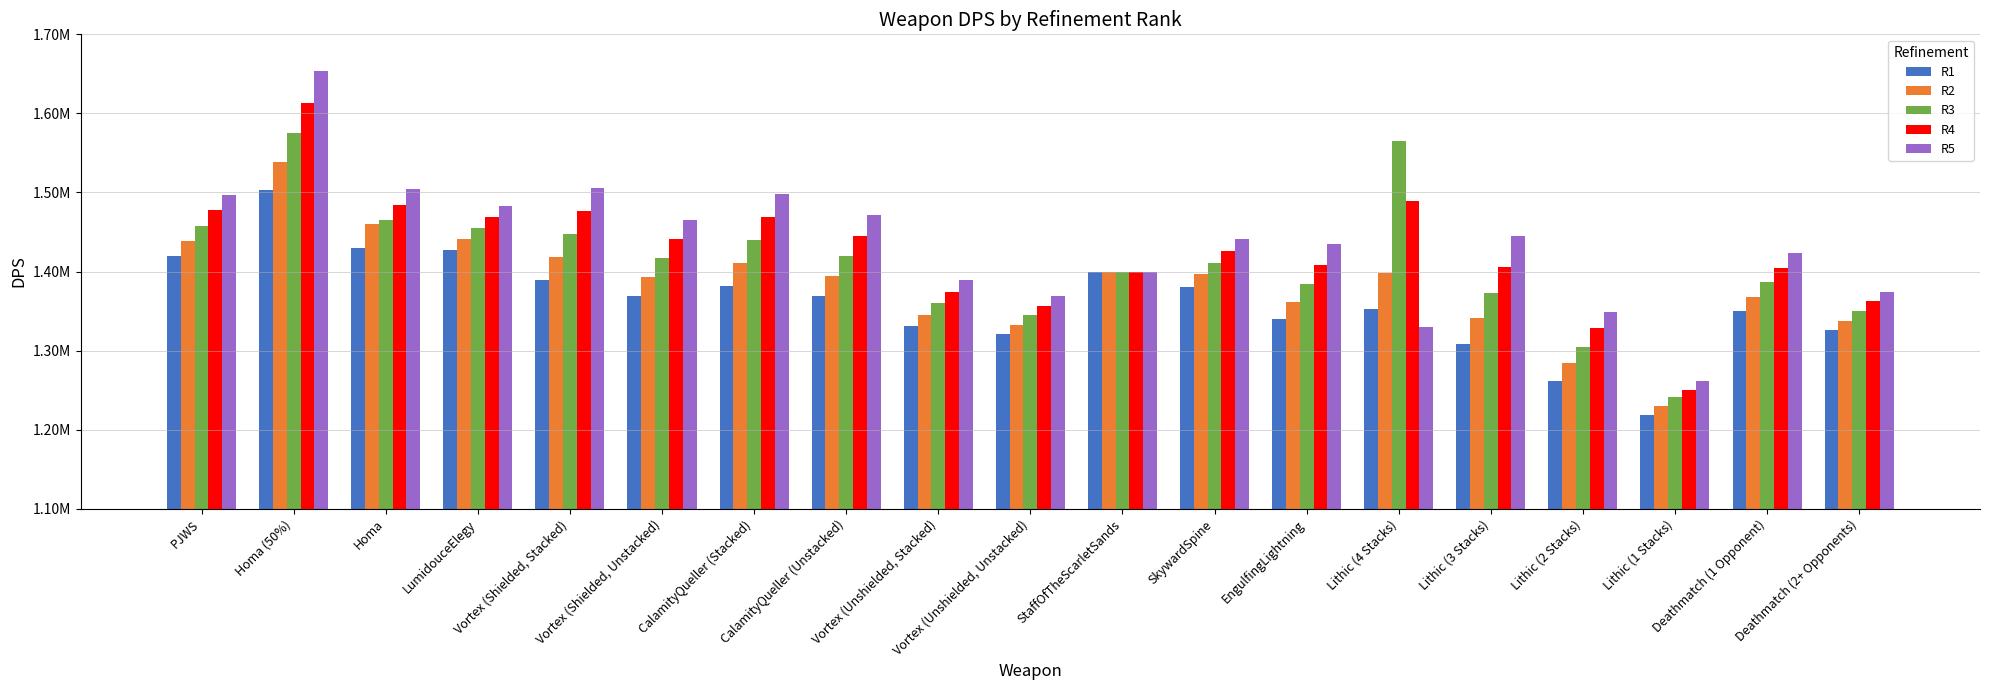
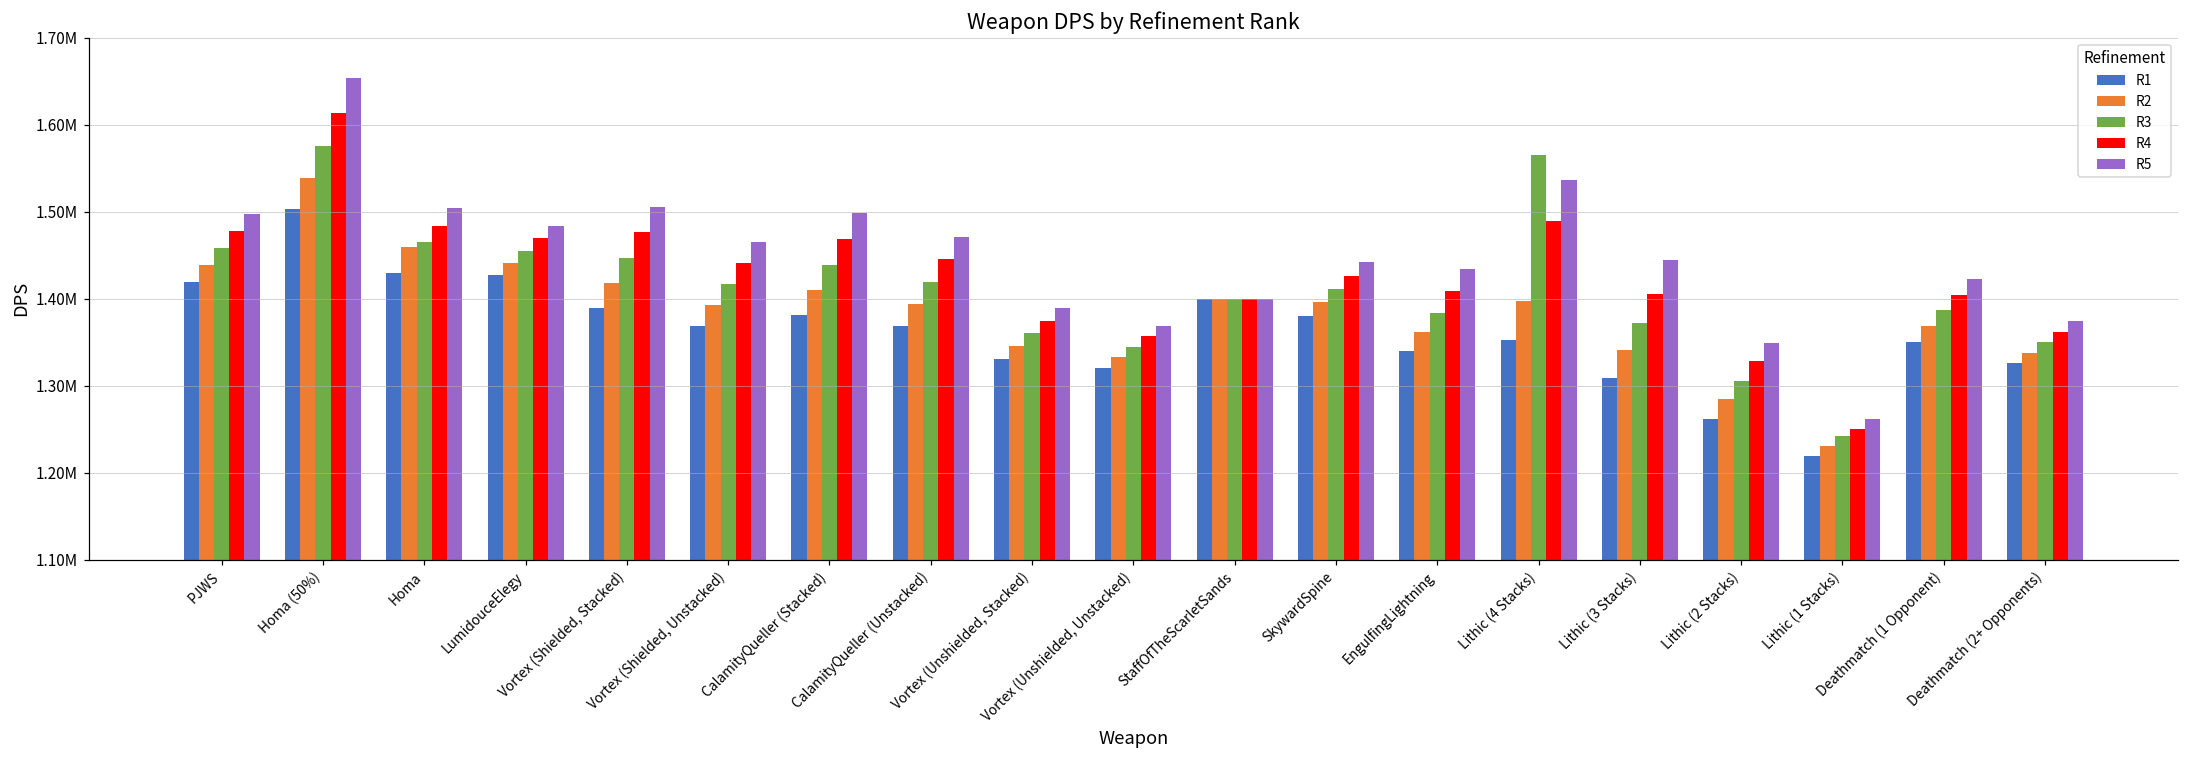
  {
    "R1": {
      "PJWS": 1420000,
      "Homa (50%)": 1500000,
      "Homa": 1430000,
      "LumidouceElegy": 1430000,
      "Vortex (Shielded, Stacked)": 1390000,
      "Vortex (Shielded, Unstacked)": 1370000,
      "CalamityQueller (Stacked)": 1380000,
      "CalamityQueller (Unstacked)": 1370000,
      "Vortex (Unshielded, Stacked)": 1330000,
      "Vortex (Unshielded, Unstacked)": 1320000,
      "StaffOfTheScarletSands": 1400000,
      "SkywardSpine": 1380000,
      "EngulfingLightning": 1340000,
      "Lithic (4 Stacks)": 1350000,
      "Lithic (3 Stacks)": 1310000,
      "Lithic (2 Stacks)": 1260000,
      "Lithic (1 Stacks)": 1220000,
      "Deathmatch (1 Opponent)": 1350000,
      "Deathmatch (2+ Opponents)": 1330000
    },
    "R2": {
      "PJWS": 1440000,
      "Homa (50%)": 1540000,
      "Homa": 1460000,
      "LumidouceElegy": 1440000,
      "Vortex (Shielded, Stacked)": 1420000,
      "Vortex (Shielded, Unstacked)": 1390000,
      "CalamityQueller (Stacked)": 1410000,
      "CalamityQueller (Unstacked)": 1390000,
      "Vortex (Unshielded, Stacked)": 1350000,
      "Vortex (Unshielded, Unstacked)": 1330000,
      "StaffOfTheScarletSands": 1400000,
      "SkywardSpine": 1400000,
      "EngulfingLightning": 1360000,
      "Lithic (4 Stacks)": 1400000,
      "Lithic (3 Stacks)": 1340000,
      "Lithic (2 Stacks)": 1280000,
      "Lithic (1 Stacks)": 1230000,
      "Deathmatch (1 Opponent)": 1370000,
      "Deathmatch (2+ Opponents)": 1340000
    },
    "R3": {
      "PJWS": 1460000,
      "Homa (50%)": 1580000,
      "Homa": 1460000,
      "LumidouceElegy": 1460000,
      "Vortex (Shielded, Stacked)": 1450000,
      "Vortex (Shielded, Unstacked)": 1420000,
      "CalamityQueller (Stacked)": 1440000,
      "CalamityQueller (Unstacked)": 1420000,
      "Vortex (Unshielded, Stacked)": 1360000,
      "Vortex (Unshielded, Unstacked)": 1340000,
      "StaffOfTheScarletSands": 1400000,
      "SkywardSpine": 1410000,
      "EngulfingLightning": 1380000,
      "Lithic (4 Stacks)": 1570000,
      "Lithic (3 Stacks)": 1370000,
      "Lithic (2 Stacks)": 1310000,
      "Lithic (1 Stacks)": 1240000,
      "Deathmatch (1 Opponent)": 1390000,
      "Deathmatch (2+ Opponents)": 1350000
    },
    "R4": {
      "PJWS": 1480000,
      "Homa (50%)": 1610000,
      "Homa": 1480000,
      "LumidouceElegy": 1470000,
      "Vortex (Shielded, Stacked)": 1480000,
      "Vortex (Shielded, Unstacked)": 1440000,
      "CalamityQueller (Stacked)": 1470000,
      "CalamityQueller (Unstacked)": 1450000,
      "Vortex (Unshielded, Stacked)": 1370000,
      "Vortex (Unshielded, Unstacked)": 1360000,
      "StaffOfTheScarletSands": 1400000,
      "SkywardSpine": 1430000,
      "EngulfingLightning": 1410000,
      "Lithic (4 Stacks)": 1490000,
      "Lithic (3 Stacks)": 1410000,
      "Lithic (2 Stacks)": 1330000,
      "Lithic (1 Stacks)": 1250000,
      "Deathmatch (1 Opponent)": 1400000,
      "Deathmatch (2+ Opponents)": 1360000
    },
    "R5": {
      "PJWS": 1500000,
      "Homa (50%)": 1650000,
      "Homa": 1500000,
      "LumidouceElegy": 1480000,
      "Vortex (Shielded, Stacked)": 1510000,
      "Vortex (Shielded, Unstacked)": 1470000,
      "CalamityQueller (Stacked)": 1500000,
      "CalamityQueller (Unstacked)": 1470000,
      "Vortex (Unshielded, Stacked)": 1390000,
      "Vortex (Unshielded, Unstacked)": 1370000,
      "StaffOfTheScarletSands": 1400000,
      "SkywardSpine": 1440000,
      "EngulfingLightning": 1430000,
-     "Lithic (4 Stacks)": 1330000,
+     "Lithic (4 Stacks)": 1540000,
      "Lithic (3 Stacks)": 1440000,
      "Lithic (2 Stacks)": 1350000,
      "Lithic (1 Stacks)": 1260000,
      "Deathmatch (1 Opponent)": 1420000,
      "Deathmatch (2+ Opponents)": 1370000
    }
  }
